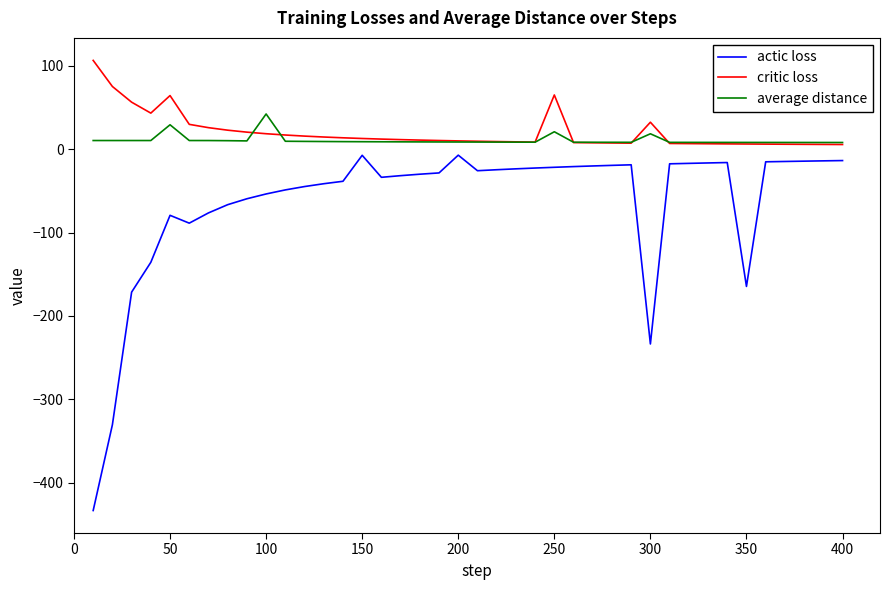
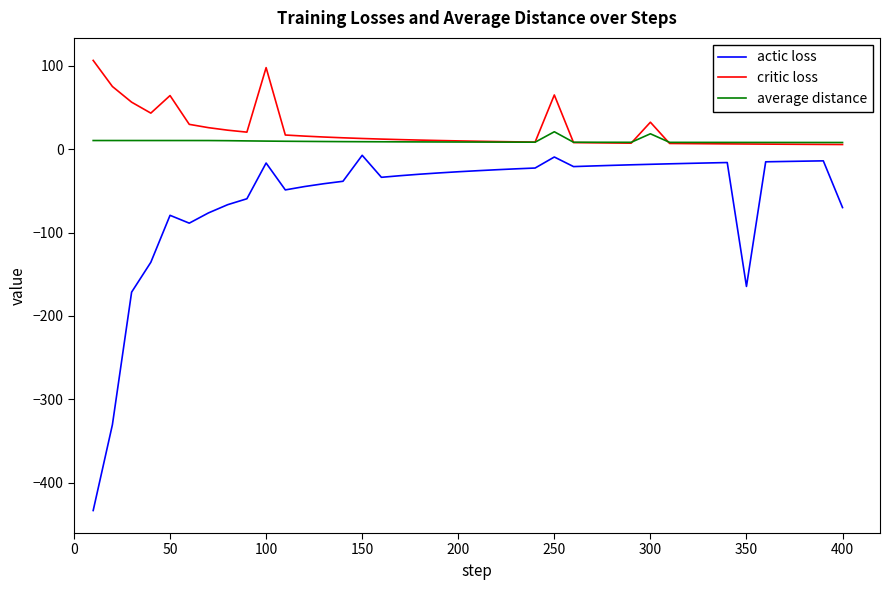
  {
    "actic loss": {
      "50": -80,
-     "100": -50,
+     "100": -20,
      "150": -10,
-     "200": -10,
-     "250": -20,
-     "300": -230,
+     "200": -30,
+     "250": -10,
+     "300": -20,
      "350": -160,
-     "400": -10
+     "400": -70
    },
    "critic loss": {
      "50": 60,
-     "100": 20,
+     "100": 100,
      "150": 10,
      "250": 70,
      "300": 30
    },
    "average distance": {
-     "50": 30,
-     "100": 40,
+     "50": 10,
+     "100": 10,
      "150": 10,
      "250": 20,
      "300": 20
    }
  }
